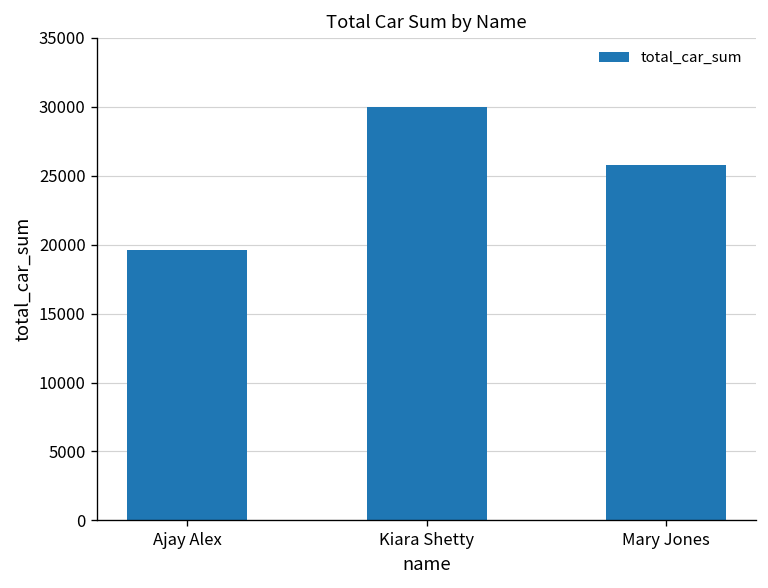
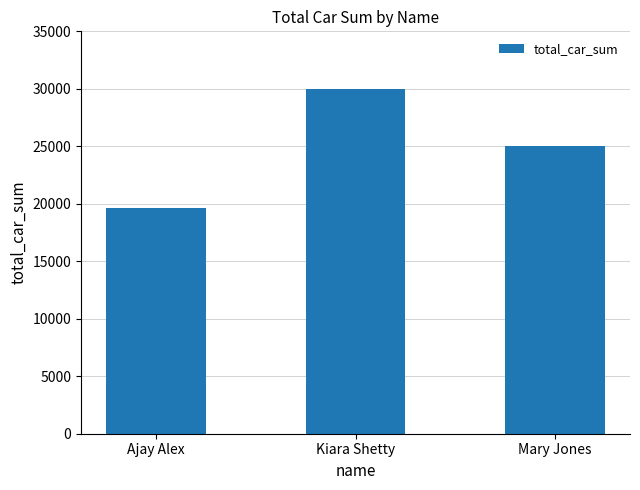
  {
    "Ajay Alex": 19600,
    "Kiara Shetty": 30000,
-   "Mary Jones": 25800
+   "Mary Jones": 25000
  }
